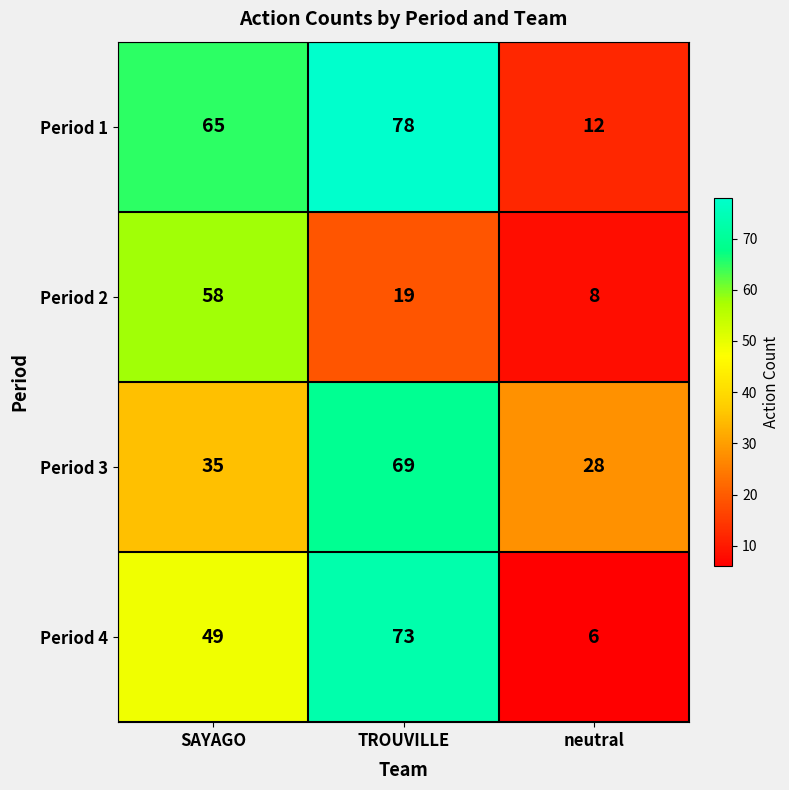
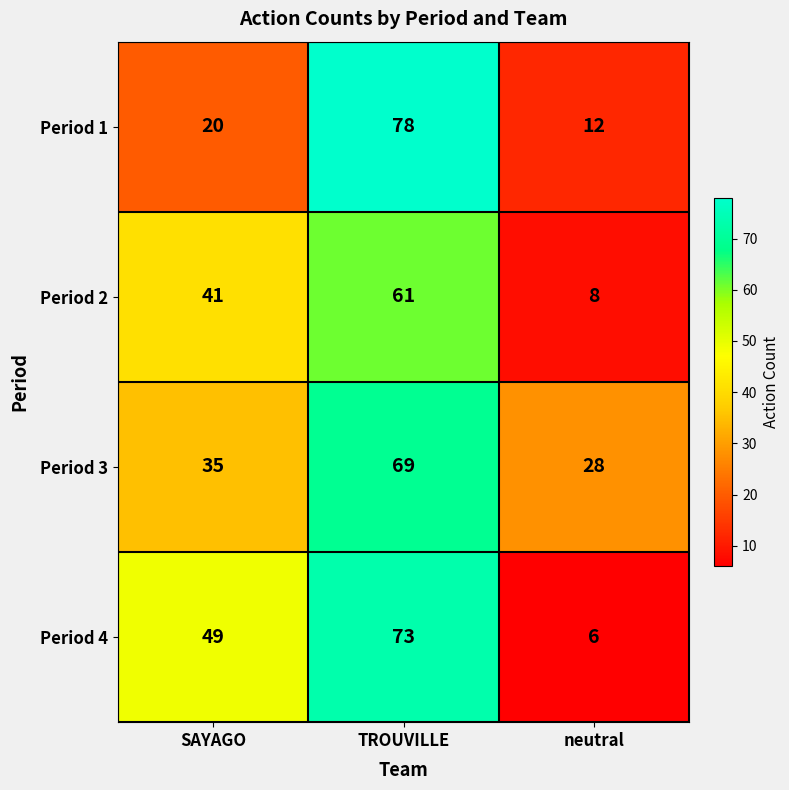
  {
    "Period 1": {
-     "SAYAGO": 65,
+     "SAYAGO": 20,
      "TROUVILLE": 78,
      "neutral": 12
    },
    "Period 2": {
-     "SAYAGO": 58,
-     "TROUVILLE": 19,
+     "SAYAGO": 41,
+     "TROUVILLE": 61,
      "neutral": 8
    },
    "Period 3": {
      "SAYAGO": 35,
      "TROUVILLE": 69,
      "neutral": 28
    },
    "Period 4": {
      "SAYAGO": 49,
      "TROUVILLE": 73,
      "neutral": 6
    }
  }
